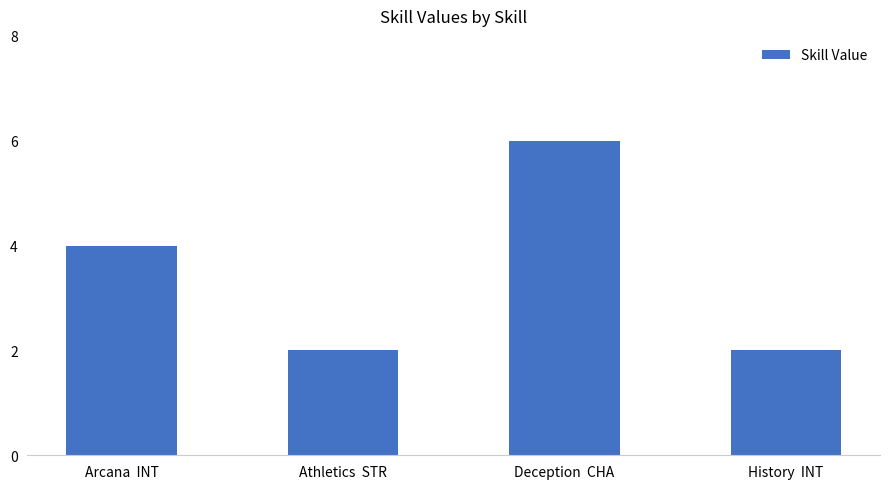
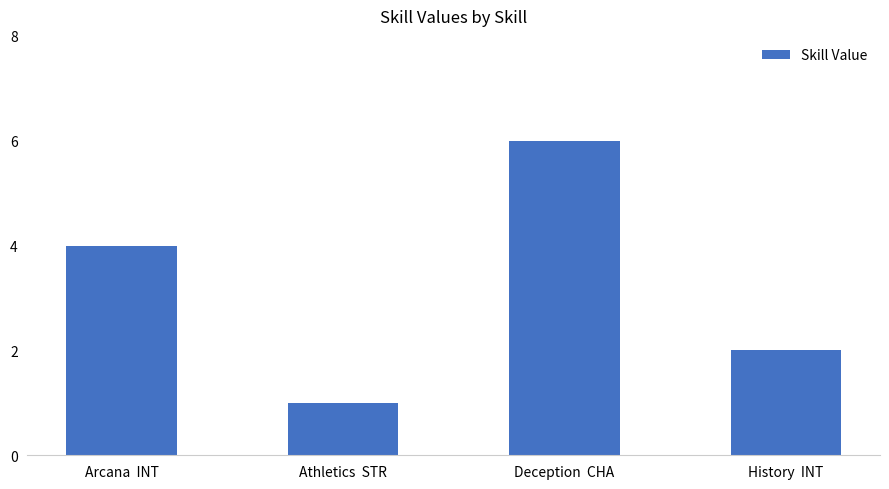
  {
    "Arcana INT": 4,
-   "Athletics STR": 2,
+   "Athletics STR": 1,
    "Deception CHA": 6,
    "History INT": 2
  }
